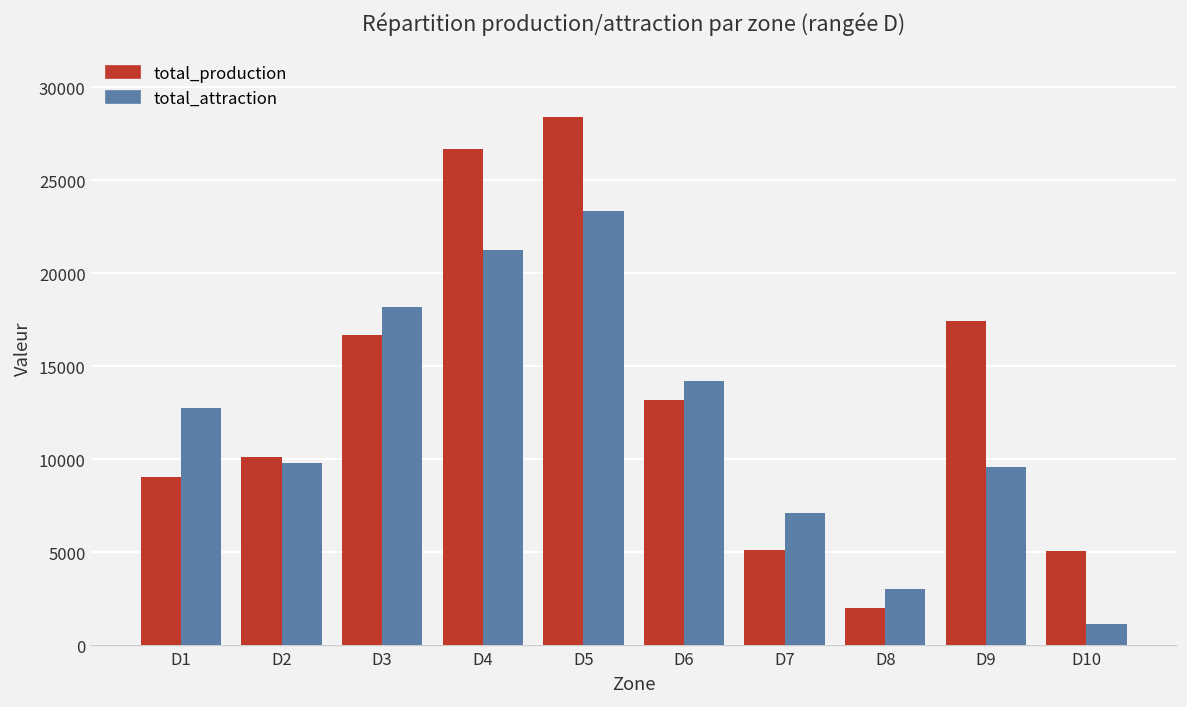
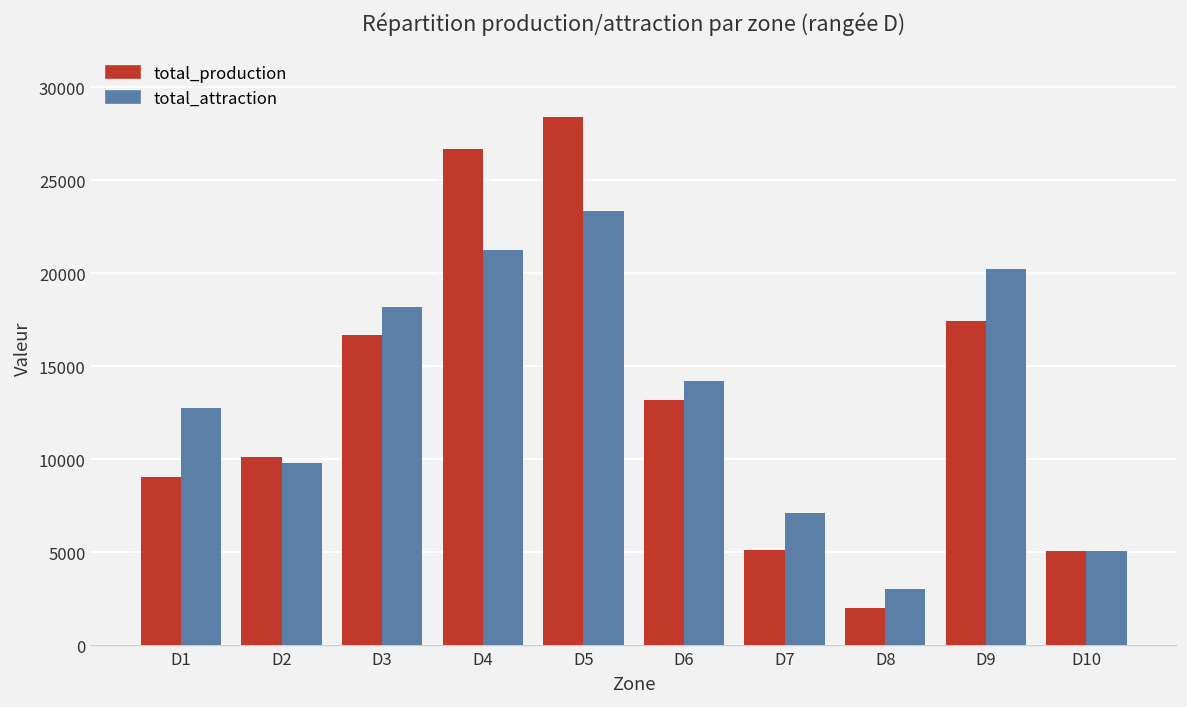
  {
    "total_production": {
      "D1": 9000,
      "D2": 10100,
      "D3": 16700,
      "D4": 26700,
      "D5": 28400,
      "D6": 13200,
      "D7": 5100,
      "D8": 2000,
      "D9": 17400,
      "D10": 5100
    },
    "total_attraction": {
      "D1": 12800,
      "D2": 9800,
      "D3": 18200,
      "D4": 21300,
      "D5": 23300,
      "D6": 14200,
      "D7": 7100,
      "D8": 3000,
-     "D9": 9600,
-     "D10": 1100
+     "D9": 20200,
+     "D10": 5000
    }
  }
